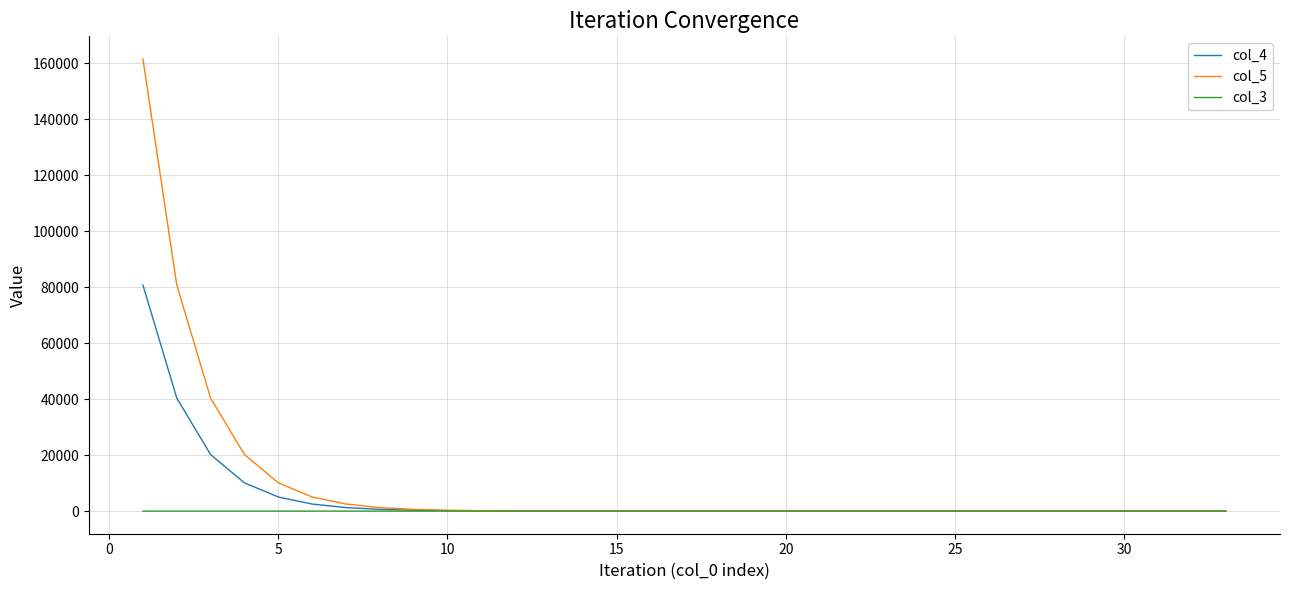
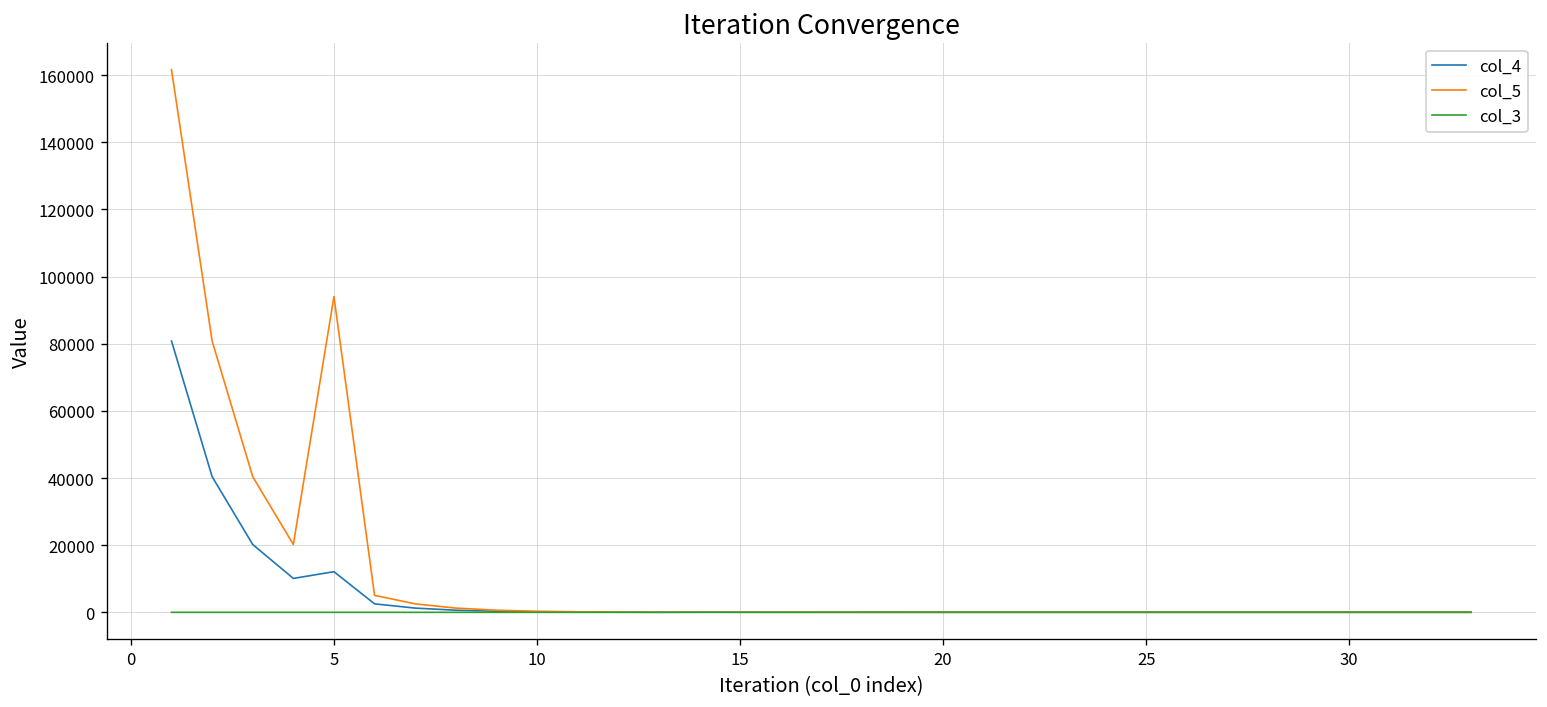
  {
    "col_4": {
-     "5": 5000
+     "5": 12000
    },
    "col_5": {
-     "5": 10000
+     "5": 94000
    },
    "col_3": {
      "5": 0
    }
  }
